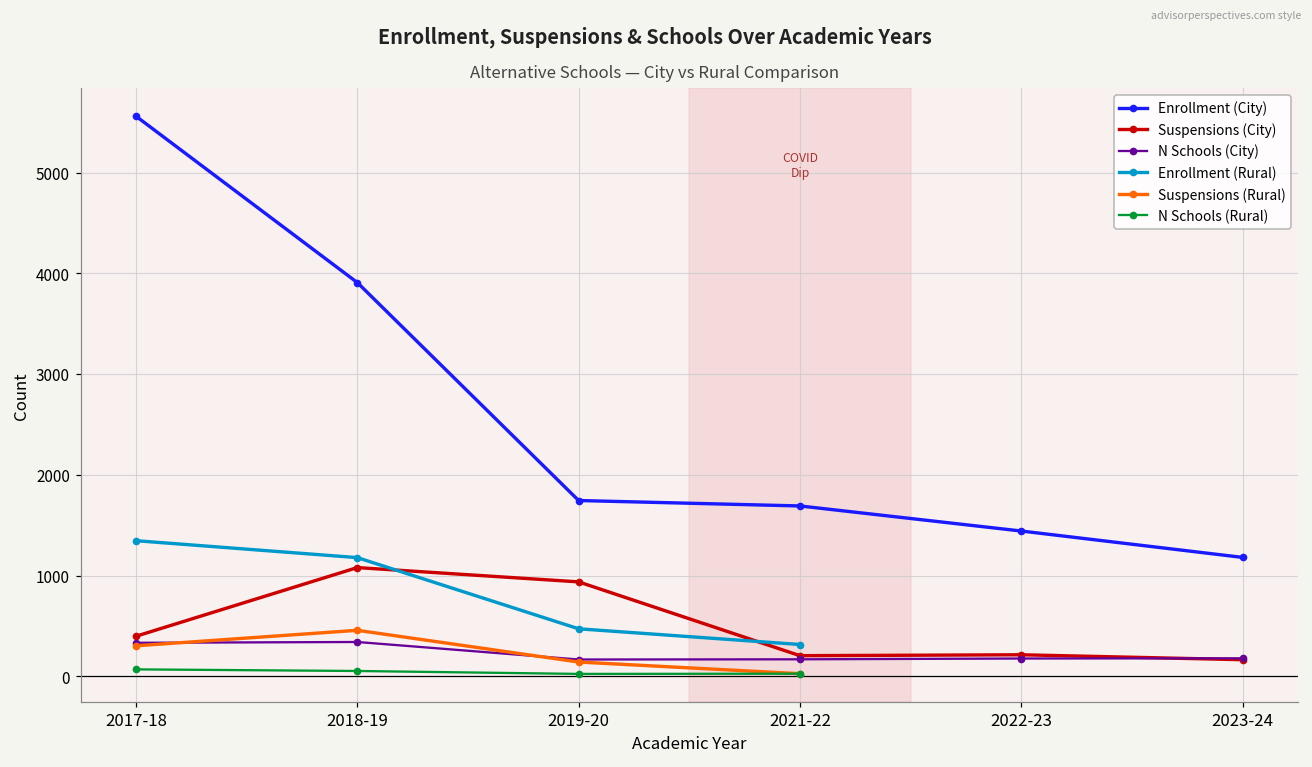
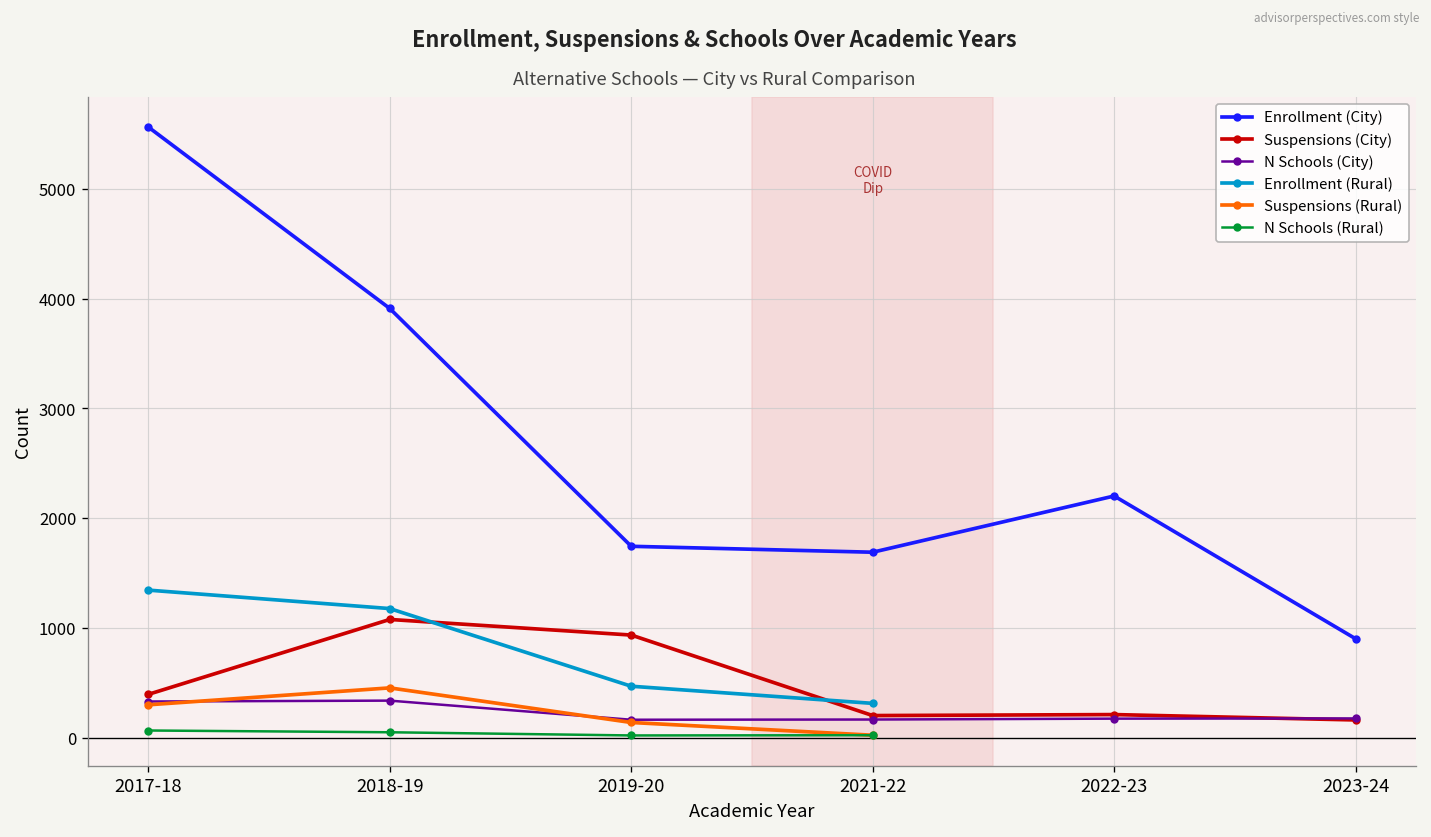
  {
    "Enrollment (City)": {
      "2017-18": 5600,
      "2018-19": 3900,
      "2019-20": 1700,
      "2021-22": 1700,
-     "2022-23": 1400,
-     "2023-24": 1200
+     "2022-23": 2200,
+     "2023-24": 900
    },
    "Suspensions (City)": {
      "2017-18": 400,
      "2018-19": 1100,
      "2019-20": 900,
      "2021-22": 200,
      "2022-23": 200
    },
    "N Schools (City)": {
      "2017-18": 300,
      "2018-19": 300,
      "2021-22": 200,
      "2022-23": 200
    },
    "Enrollment (Rural)": {
      "2017-18": 1300,
      "2018-19": 1200,
      "2019-20": 500,
      "2021-22": 300
    },
    "Suspensions (Rural)": {
      "2017-18": 300,
      "2018-19": 500
    },
    "N Schools (Rural)": {
      "2017-18": 100,
      "2018-19": 100,
      "2019-20": 0
    }
  }
